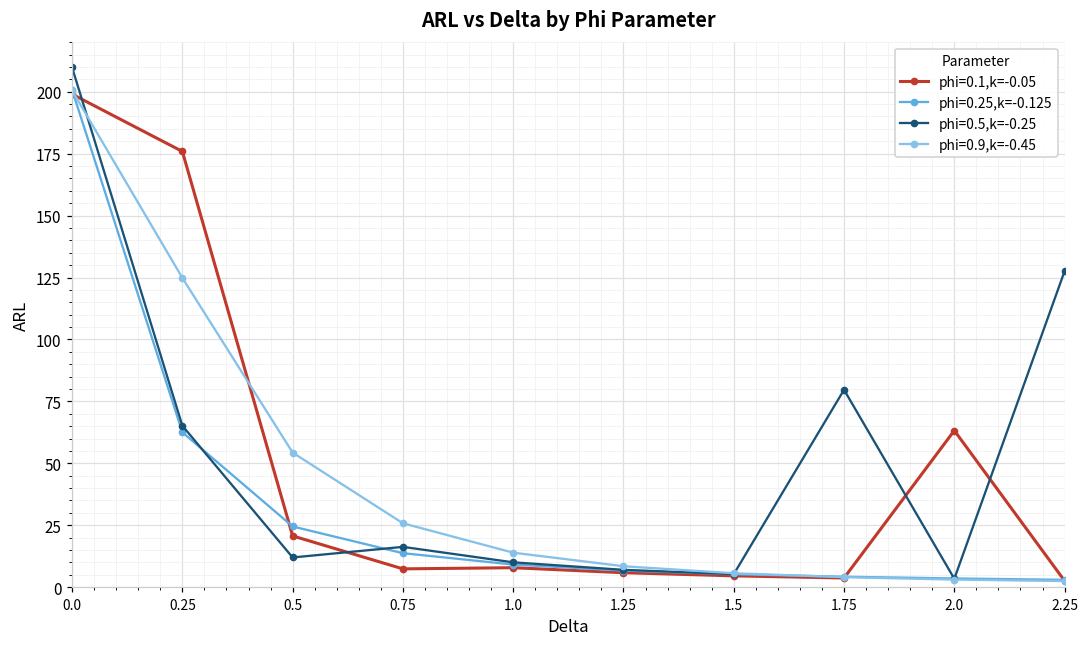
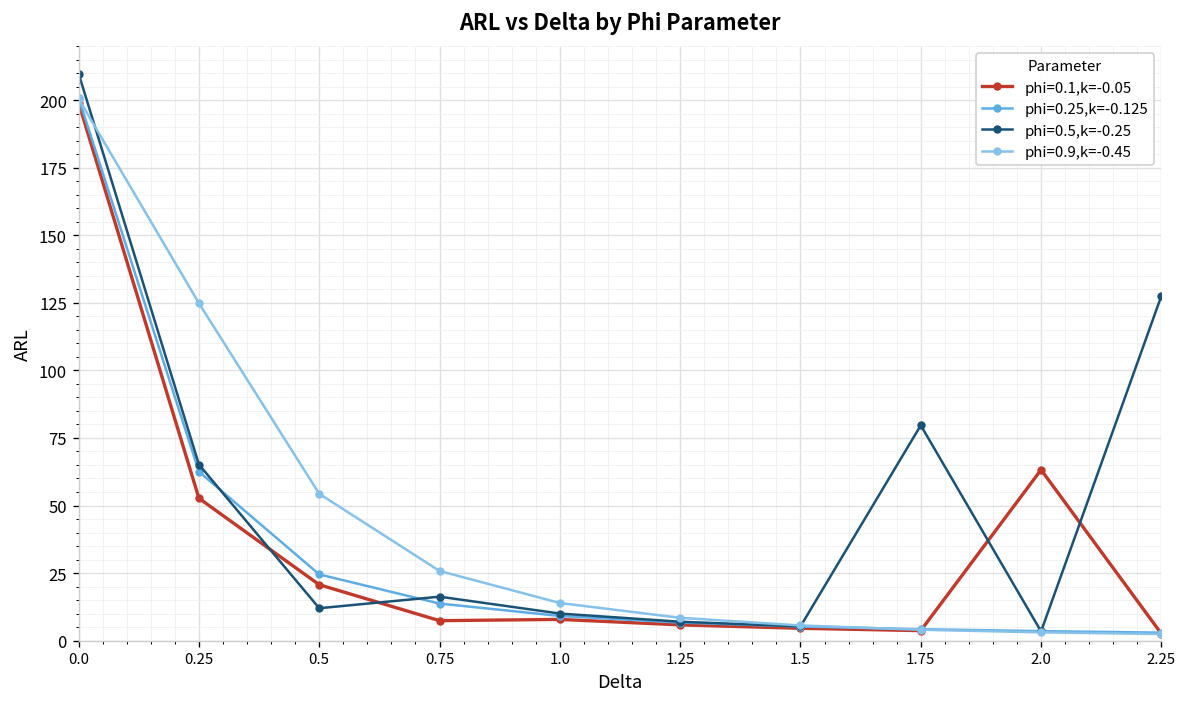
  {
    "phi=0.1,k=-0.05": {
      "0.0": 199,
-     "0.25": 176,
+     "0.25": 53,
      "0.5": 21,
      "0.75": 7,
      "1.0": 8,
      "2.0": 63
    },
    "phi=0.5,k=-0.25": {
      "0.0": 210,
      "0.25": 65,
      "0.5": 12,
      "0.75": 16,
      "1.75": 80,
      "2.25": 128
    }
  }
